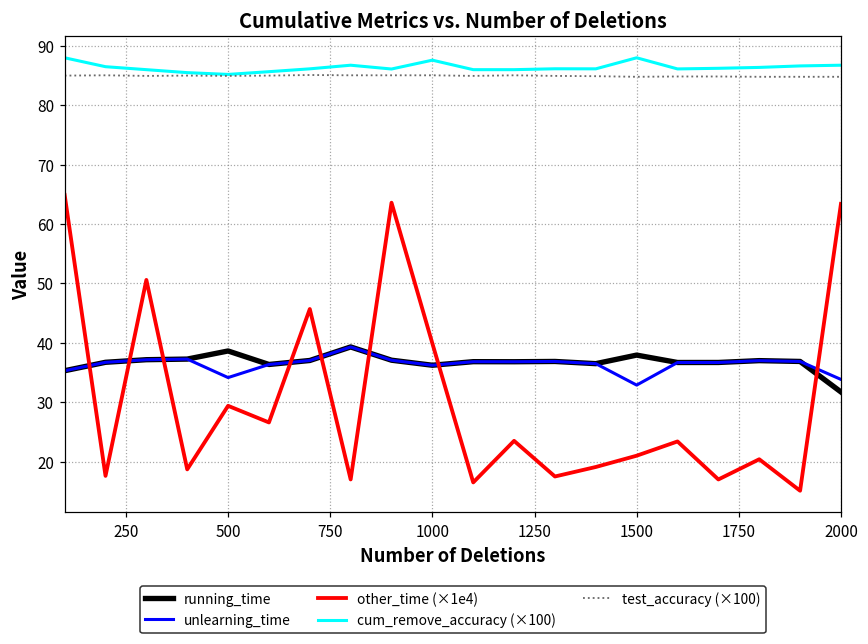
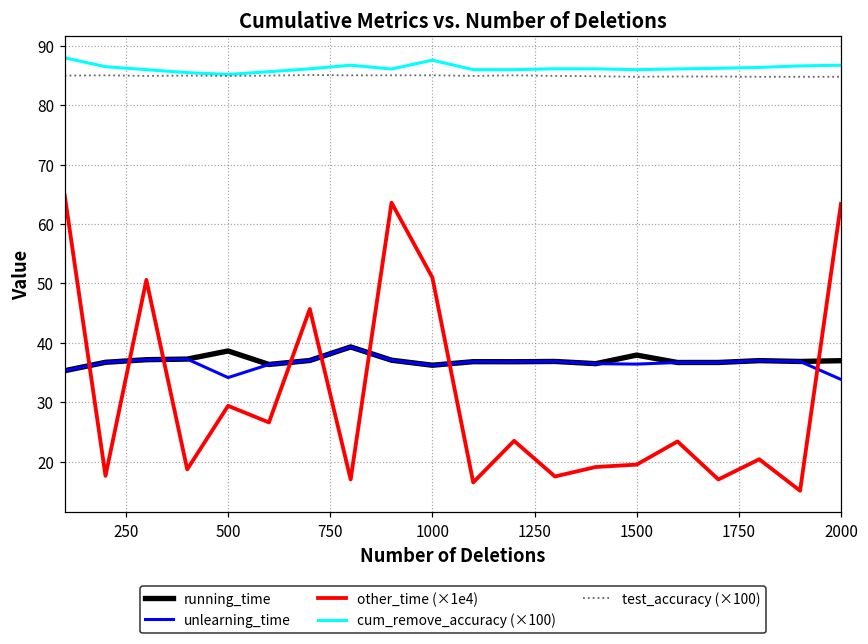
  {
    "running_time": {
      "500": 39,
      "1500": 38,
-     "2000": 32
+     "2000": 37
    },
    "unlearning_time": {
      "500": 34,
-     "1500": 33,
+     "1500": 36,
      "2000": 34
    },
    "other_time (×1e4)": {
      "500": 29,
-     "1000": 40,
-     "1500": 21,
+     "1000": 51,
+     "1500": 20,
      "2000": 63
    },
    "cum_remove_accuracy (×100)": {
      "1000": 88,
-     "1500": 88,
+     "1500": 86,
      "2000": 87
    },
    "test_accuracy (×100)": {
      "1000": 85,
      "1500": 85,
      "2000": 85
    }
  }
